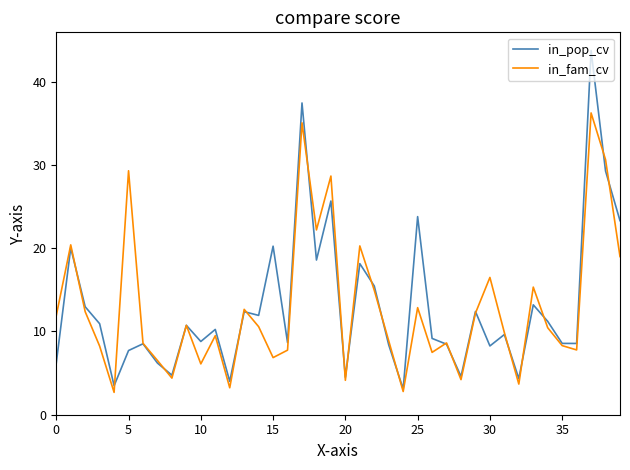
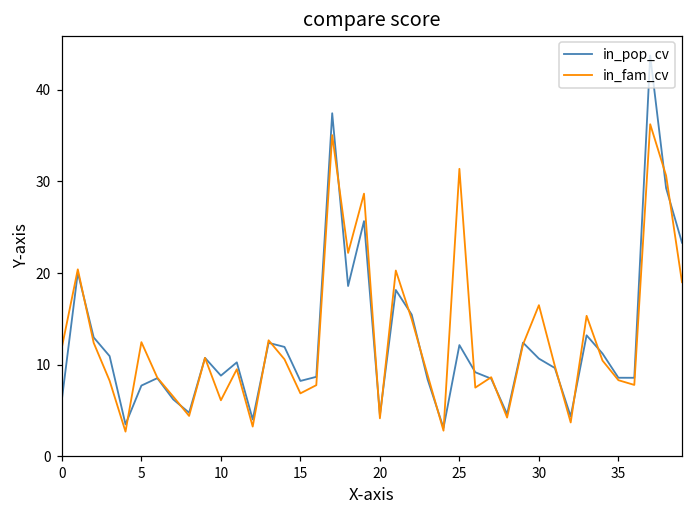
  {
    "in_pop_cv": {
      "0": 6,
      "5": 8,
      "10": 9,
-     "15": 20,
+     "15": 8,
      "20": 4,
-     "25": 24,
-     "30": 8
+     "25": 12,
+     "30": 11
    },
    "in_fam_cv": {
      "0": 12,
-     "5": 29,
+     "5": 12,
      "10": 6,
      "15": 7,
      "20": 4,
-     "25": 13,
+     "25": 31,
      "30": 16
    }
  }
